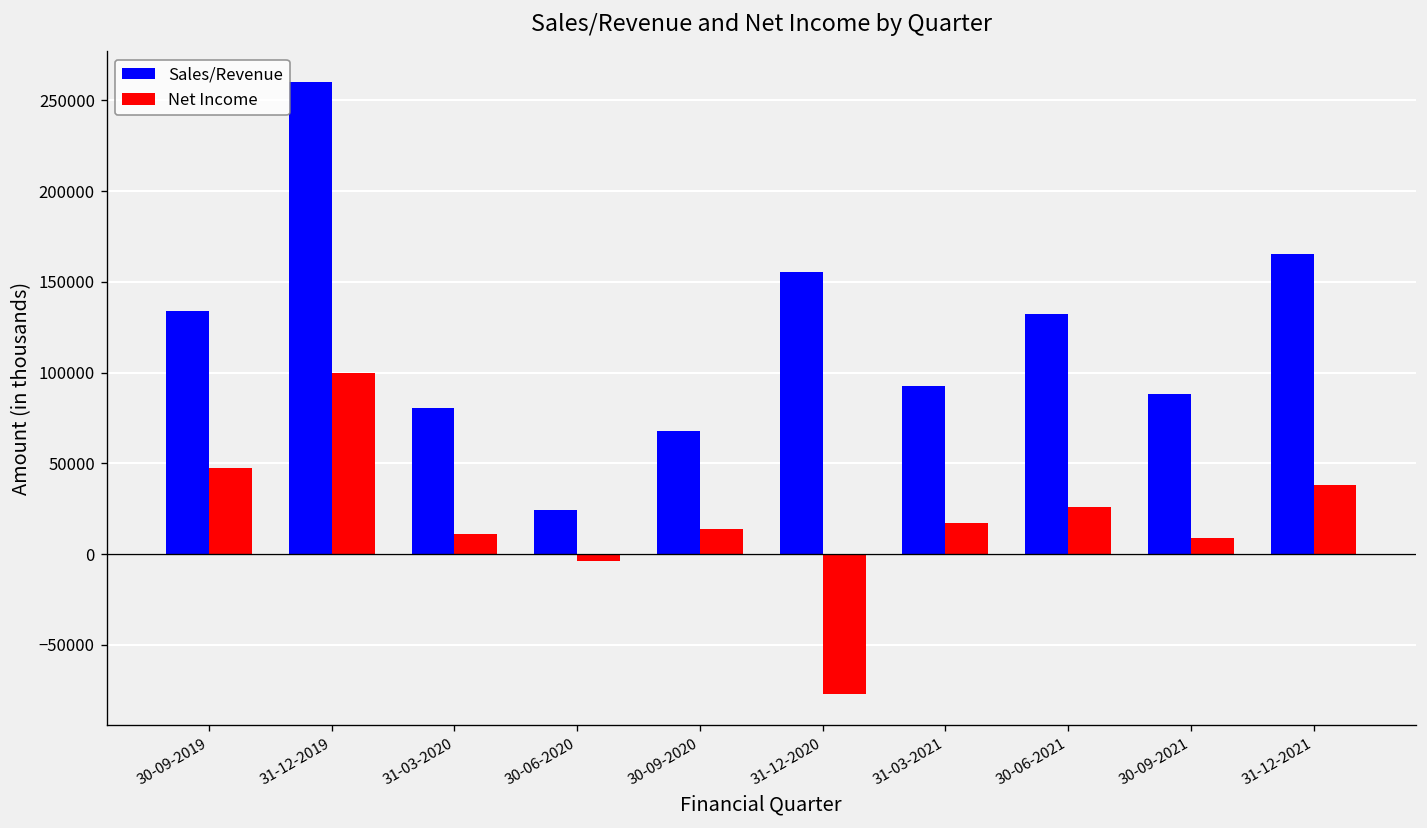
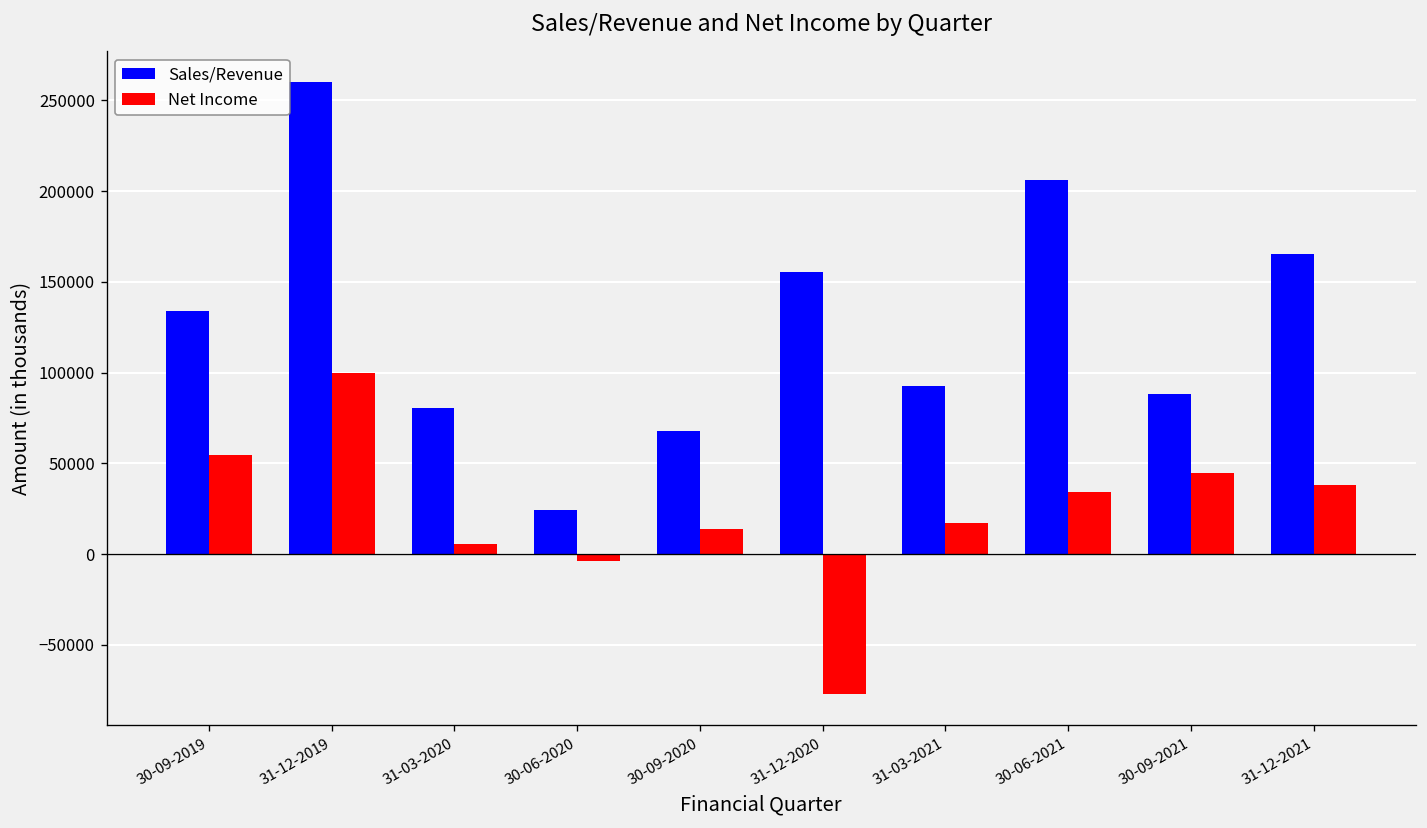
  {
    "Sales/Revenue": {
      "30-09-2019": 134000,
      "31-12-2019": 260000,
      "31-03-2020": 80000,
      "30-06-2020": 24000,
      "30-09-2020": 68000,
      "31-12-2020": 156000,
      "31-03-2021": 92000,
-     "30-06-2021": 133000,
+     "30-06-2021": 206000,
      "30-09-2021": 88000,
      "31-12-2021": 165000
    },
    "Net Income": {
-     "30-09-2019": 48000,
+     "30-09-2019": 55000,
      "31-12-2019": 100000,
-     "31-03-2020": 11000,
+     "31-03-2020": 6000,
      "30-06-2020": -4000,
      "30-09-2020": 14000,
      "31-12-2020": -77000,
      "31-03-2021": 17000,
-     "30-06-2021": 26000,
-     "30-09-2021": 9000,
+     "30-06-2021": 34000,
+     "30-09-2021": 45000,
      "31-12-2021": 38000
    }
  }
